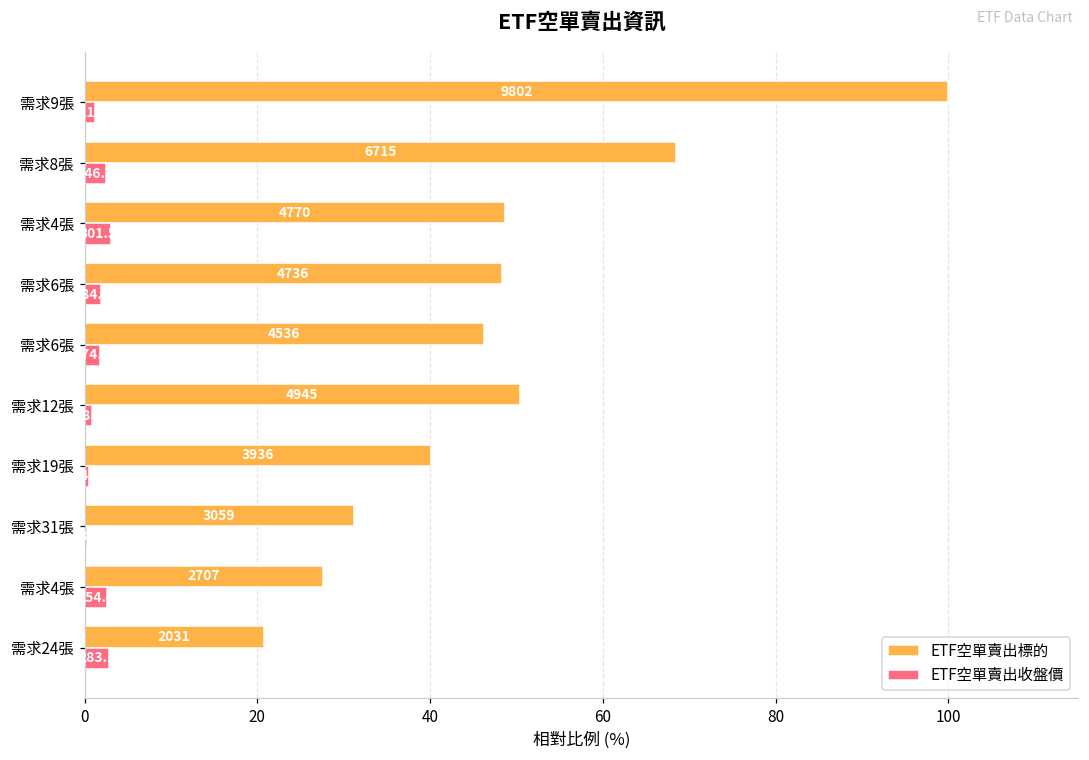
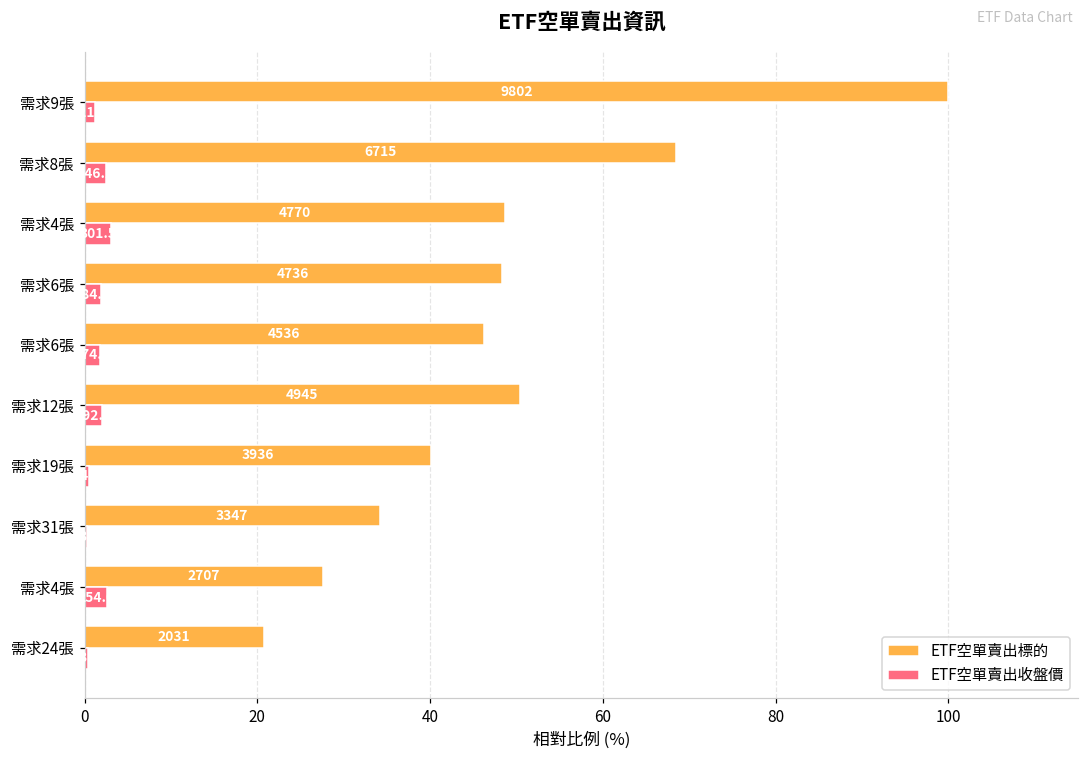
  {
    "ETF空單賣出標的": {
-     "需求31張": 3059
+     "需求31張": 3347
    },
    "ETF空單賣出收盤價": {
      "需求9張": 1,
-     "需求12張": 1,
+     "需求12張": 2,
      "需求19張": 1,
      "需求31張": 0,
-     "需求24張": 3
+     "需求24張": 0
    }
  }
